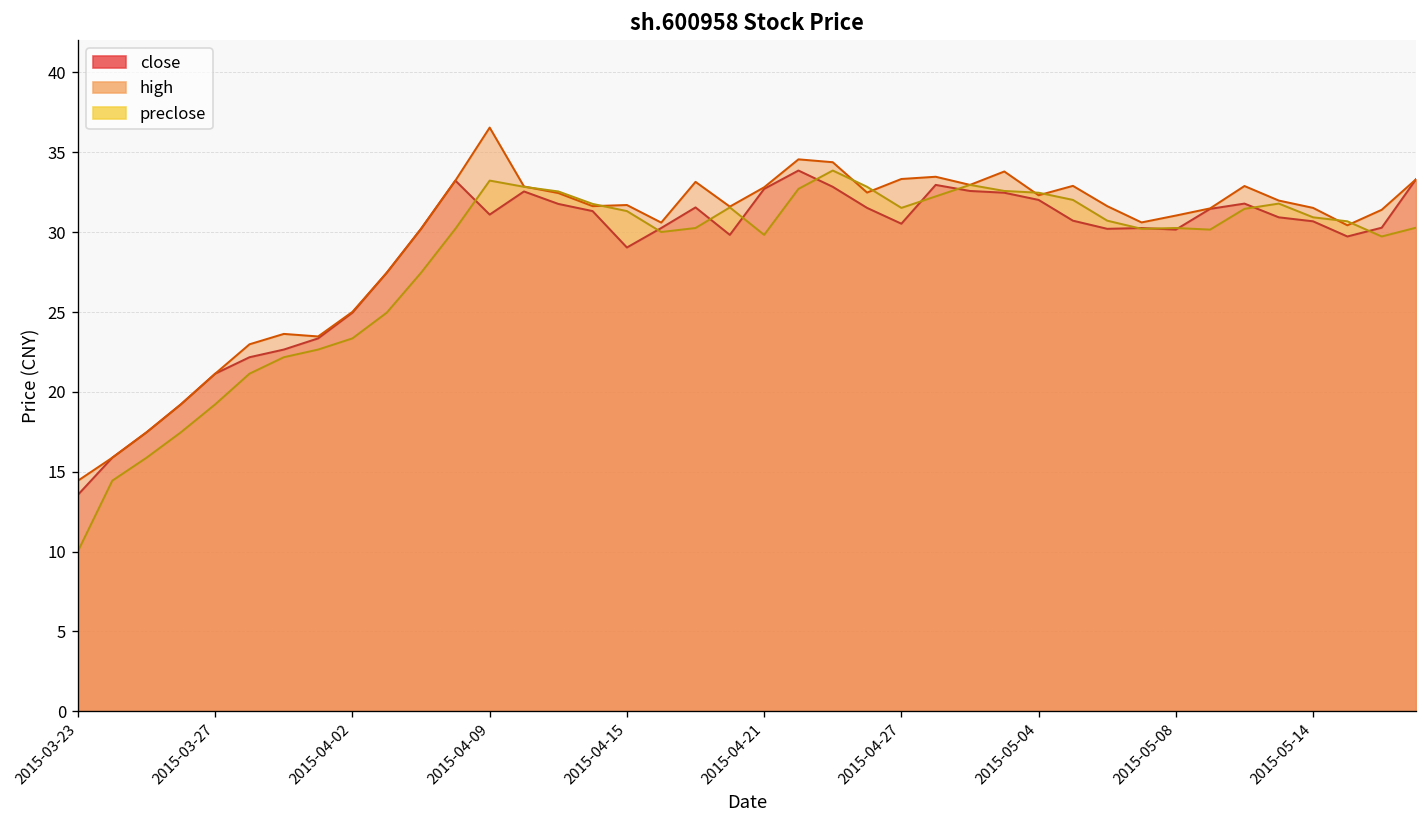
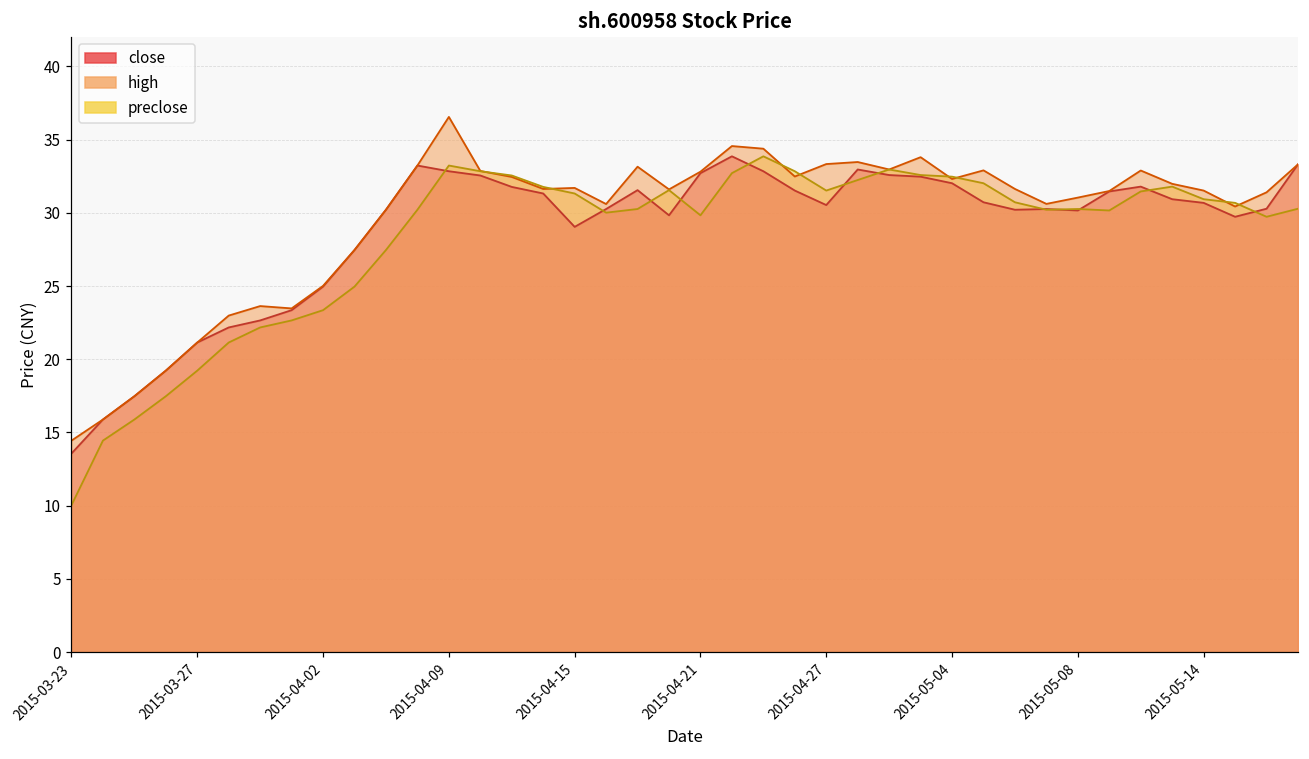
  {
    "close": {
      "2015-03-23": 13.6,
-     "2015-04-09": 31.1,
+     "2015-04-09": 32.8,
      "2015-04-15": 29.0,
      "2015-04-27": 30.5,
      "2015-05-04": 32.0,
      "2015-05-14": 30.7
    }
  }
